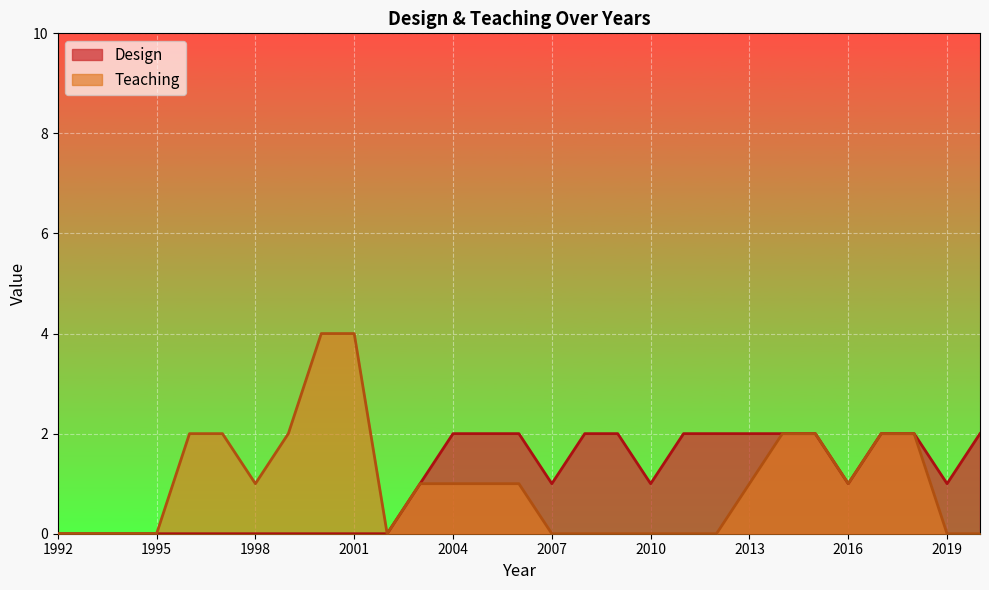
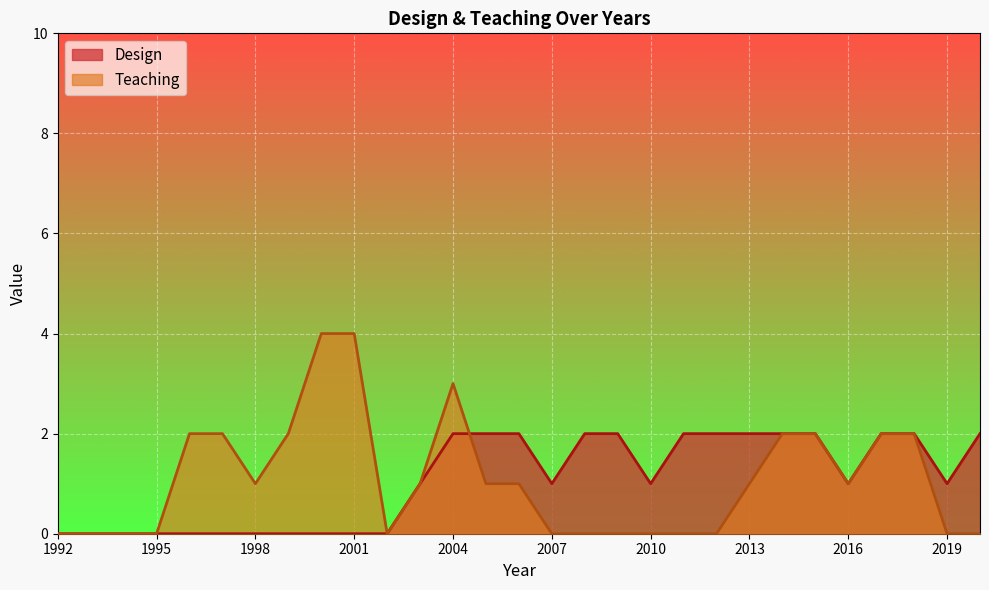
  {
    "Design": {
      "1998": 0,
      "2001": 0,
      "2004": 2,
      "2007": 1,
      "2010": 1,
      "2013": 2,
      "2019": 1
    },
    "Teaching": {
      "1998": 1,
      "2001": 4,
-     "2004": 1,
+     "2004": 3,
      "2007": 0,
      "2010": 0,
      "2013": 1,
      "2019": 0
    }
  }
